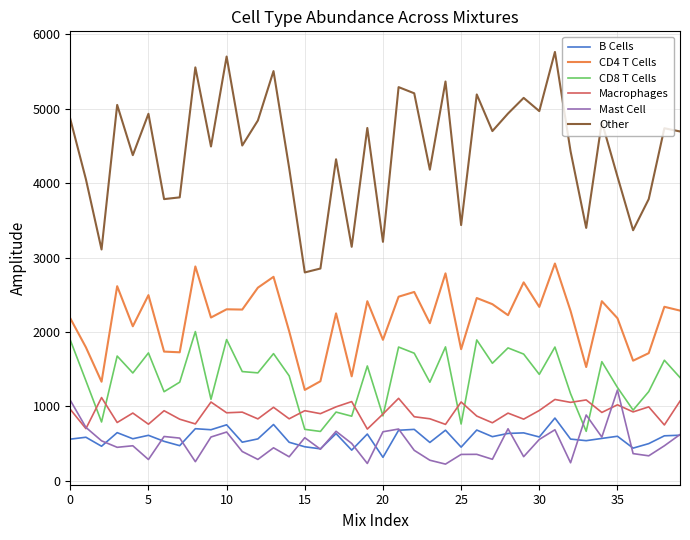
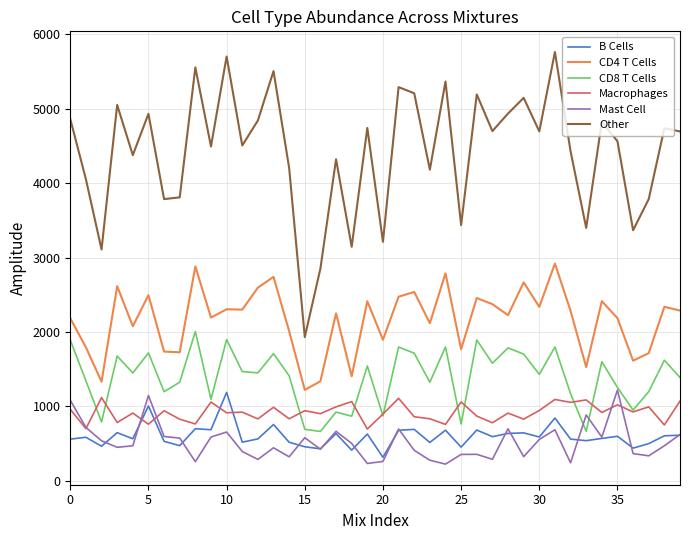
  {
    "B Cells": {
      "0": 600,
-     "5": 600,
-     "10": 800,
+     "5": 1000,
+     "10": 1200,
      "15": 500,
      "20": 300,
      "25": 500,
      "35": 600
    },
    "CD8 T Cells": {
      "0": 1900,
      "5": 1700,
      "10": 1900,
      "15": 700,
      "25": 800,
      "30": 1400,
      "35": 1300
    },
    "Mast Cell": {
      "0": 1100,
-     "5": 300,
+     "5": 1100,
      "10": 700,
      "15": 600,
-     "20": 700,
+     "20": 300,
      "25": 400,
      "35": 1200
    },
    "Other": {
      "0": 4900,
      "5": 4900,
      "10": 5700,
-     "15": 2800,
+     "15": 1900,
      "20": 3200,
      "25": 3400,
-     "30": 5000,
-     "35": 4100
+     "30": 4700,
+     "35": 4600
    }
  }
